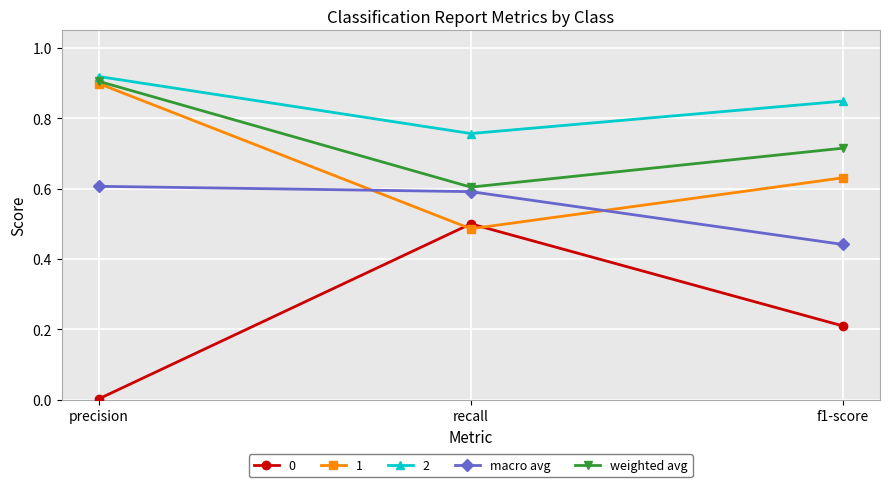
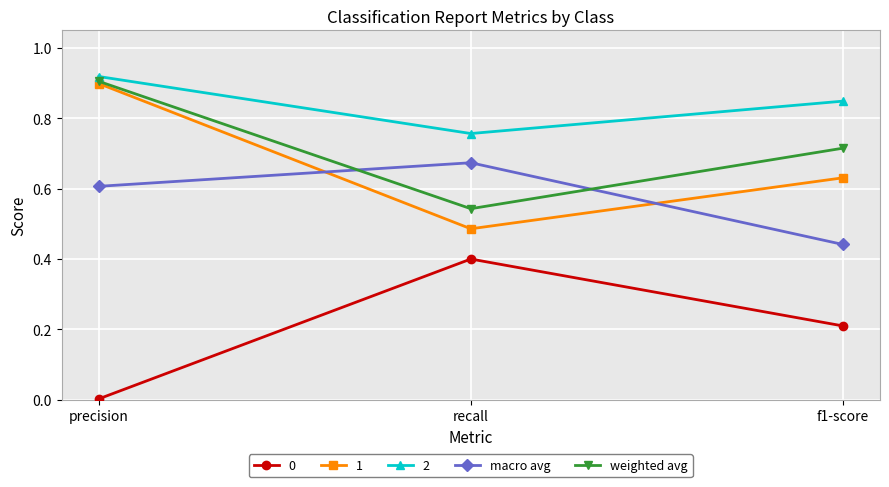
  {
    "0": {
      "precision": 0.0,
-     "recall": 0.5,
+     "recall": 0.4,
      "f1-score": 0.21
    },
    "1": {
      "recall": 0.49,
      "f1-score": 0.63
    },
    "2": {
      "precision": 0.92,
      "recall": 0.76,
      "f1-score": 0.85
    },
    "macro avg": {
      "precision": 0.61,
-     "recall": 0.59,
+     "recall": 0.67,
      "f1-score": 0.44
    },
    "weighted avg": {
-     "recall": 0.60,
+     "recall": 0.54,
      "f1-score": 0.72
    }
  }
